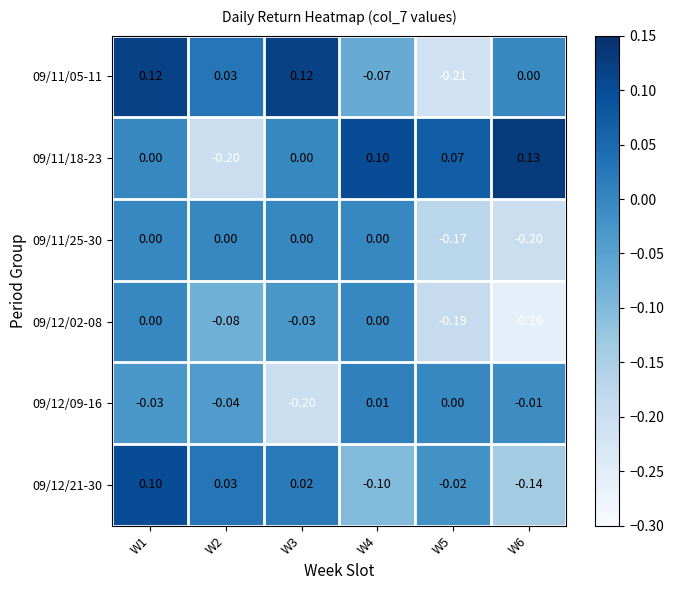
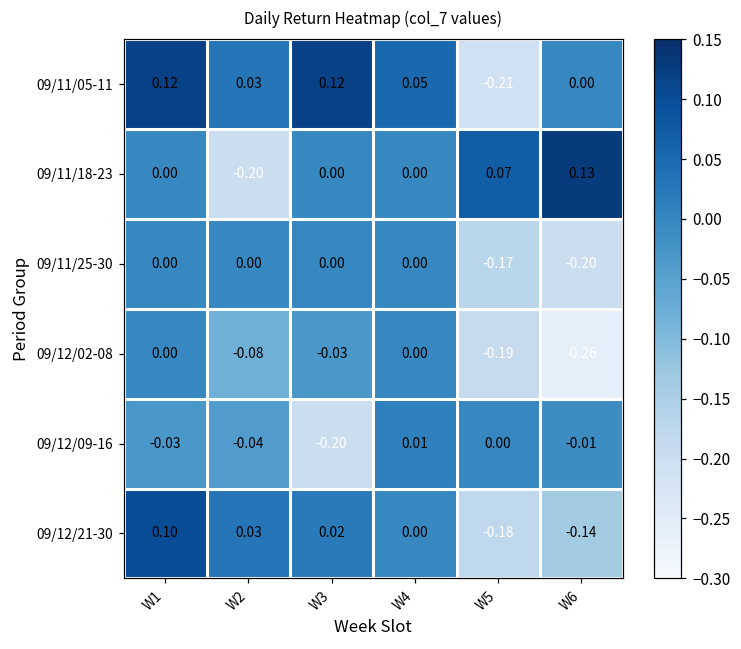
  {
    "09/11/05-11": {
      "W1": 0.12,
      "W2": 0.03,
      "W3": 0.12,
-     "W4": -0.07,
+     "W4": 0.05,
      "W5": -0.21,
      "W6": 0.00
    },
    "09/11/18-23": {
      "W1": 0.00,
      "W2": -0.20,
      "W3": 0.00,
-     "W4": 0.10,
+     "W4": 0.00,
      "W5": 0.07,
      "W6": 0.13
    },
    "09/11/25-30": {
      "W1": 0.00,
      "W2": 0.00,
      "W3": 0.00,
      "W4": 0.00,
      "W5": -0.17,
      "W6": -0.20
    },
    "09/12/02-08": {
      "W1": 0.00,
      "W2": -0.08,
      "W3": -0.03,
      "W4": 0.00,
      "W5": -0.19
    },
    "09/12/09-16": {
      "W1": -0.03,
      "W2": -0.04,
      "W3": -0.20,
      "W4": 0.01,
      "W5": 0.00,
      "W6": -0.01
    },
    "09/12/21-30": {
      "W1": 0.10,
      "W2": 0.03,
      "W3": 0.02,
-     "W4": -0.10,
-     "W5": -0.02,
+     "W4": 0.00,
+     "W5": -0.18,
      "W6": -0.14
    }
  }
